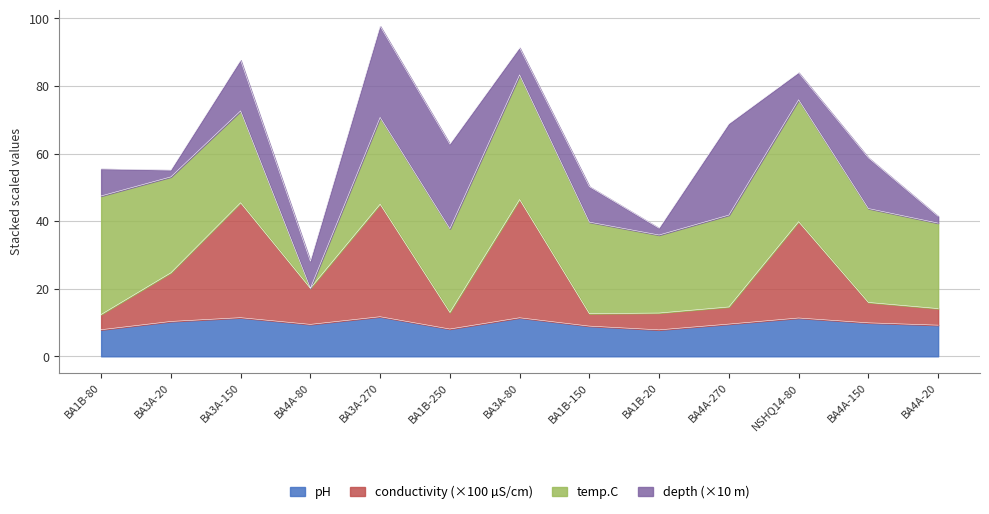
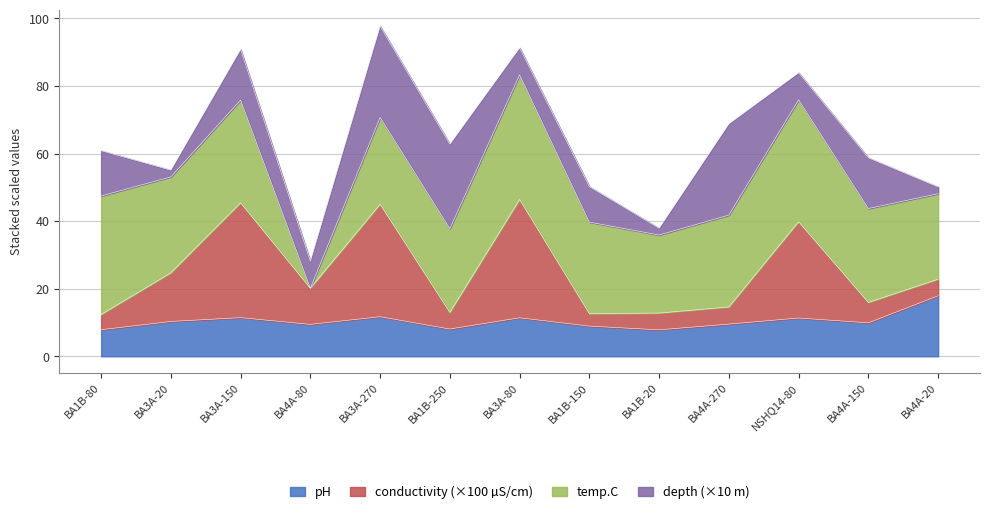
  {
    "pH": {
      "BA1B-80": 8,
      "BA3A-20": 10,
      "BA3A-150": 11,
      "BA4A-80": 9,
      "BA3A-270": 12,
      "BA1B-250": 8,
      "BA3A-80": 11,
      "BA1B-150": 9,
      "BA1B-20": 8,
      "BA4A-270": 10,
      "NSHQ14-80": 11,
      "BA4A-150": 10,
-     "BA4A-20": 9
+     "BA4A-20": 18
    },
    "conductivity (×100 µS/cm)": {
      "BA1B-80": 5,
      "BA3A-20": 14,
      "BA3A-150": 34,
      "BA3A-270": 33,
      "BA1B-250": 5,
      "BA3A-80": 35,
      "BA1B-150": 4,
      "BA1B-20": 5,
      "BA4A-270": 5,
      "NSHQ14-80": 29,
      "BA4A-150": 6,
      "BA4A-20": 5
    },
    "temp.C": {
      "BA1B-80": 35,
      "BA3A-20": 28,
-     "BA3A-150": 27,
+     "BA3A-150": 30,
      "BA3A-270": 26,
      "BA1B-250": 25,
      "BA3A-80": 37,
      "BA1B-150": 27,
      "BA1B-20": 23,
      "BA4A-270": 27,
      "NSHQ14-80": 36,
      "BA4A-150": 28,
      "BA4A-20": 25
    },
    "depth (×10 m)": {
-     "BA1B-80": 8,
+     "BA1B-80": 13,
      "BA3A-20": 2,
      "BA3A-150": 15,
      "BA4A-80": 8,
      "BA3A-270": 27,
      "BA1B-250": 25,
      "BA3A-80": 8,
      "BA1B-150": 11,
      "BA1B-20": 2,
      "BA4A-270": 27,
      "NSHQ14-80": 8,
      "BA4A-150": 15,
      "BA4A-20": 2
    }
  }
